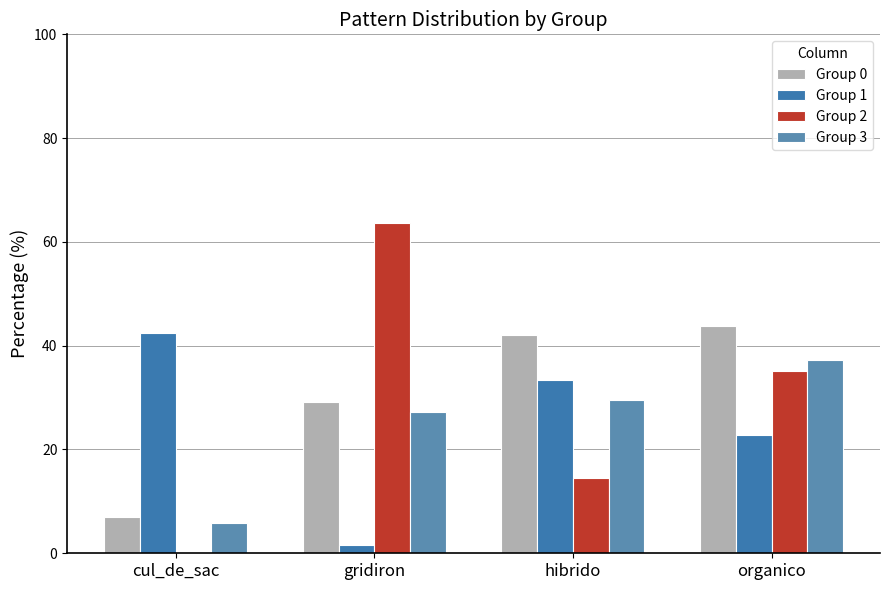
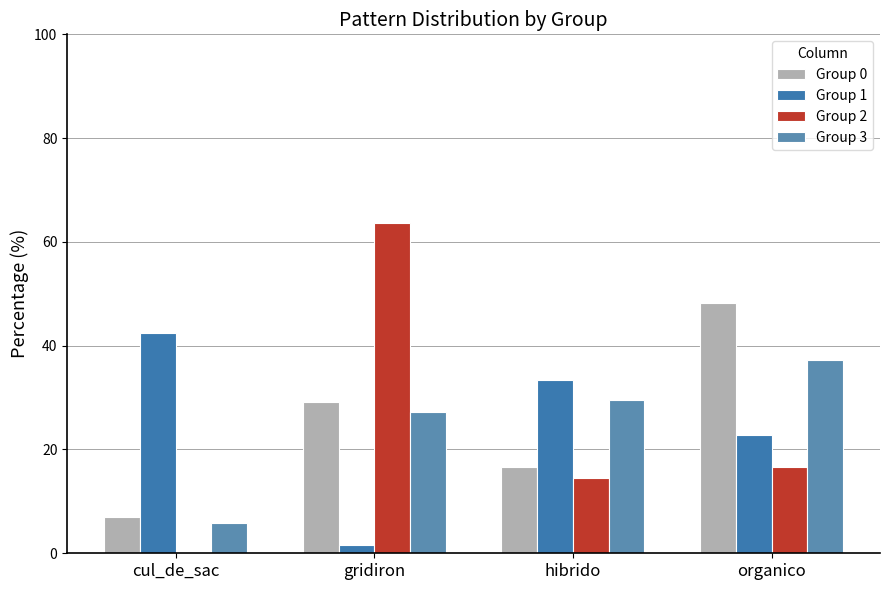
  {
    "Group 0": {
      "cul_de_sac": 7,
      "gridiron": 29,
-     "hibrido": 42,
-     "organico": 44
+     "hibrido": 17,
+     "organico": 48
    },
    "Group 2": {
      "cul_de_sac": 0,
      "gridiron": 64,
      "hibrido": 14,
-     "organico": 35
+     "organico": 17
    }
  }
